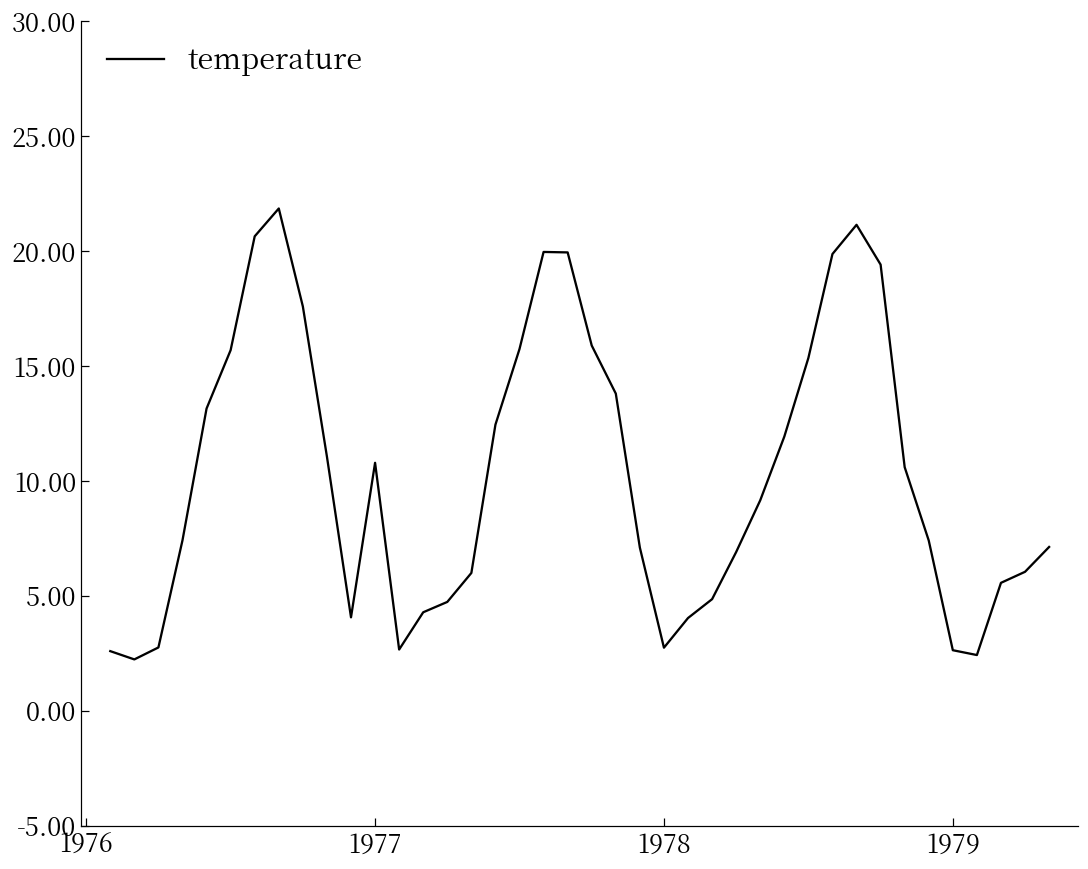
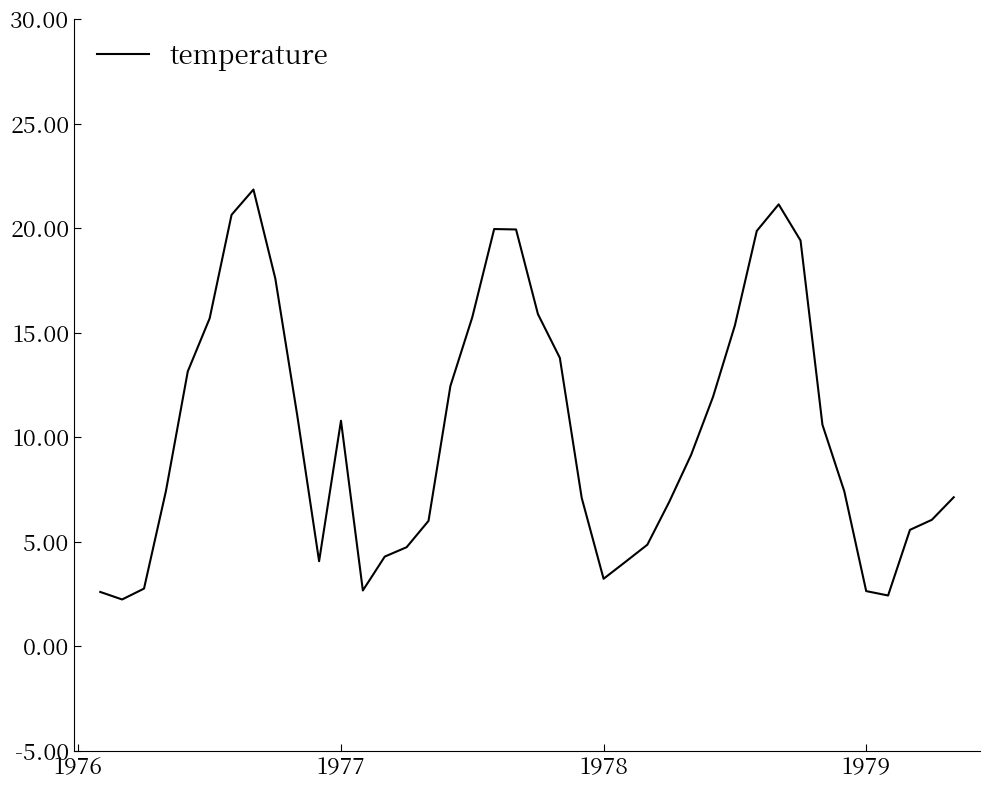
  {
    "1977": 10.8,
-   "1978": 2.8,
+   "1978": 3.2,
    "1979": 2.6
  }
